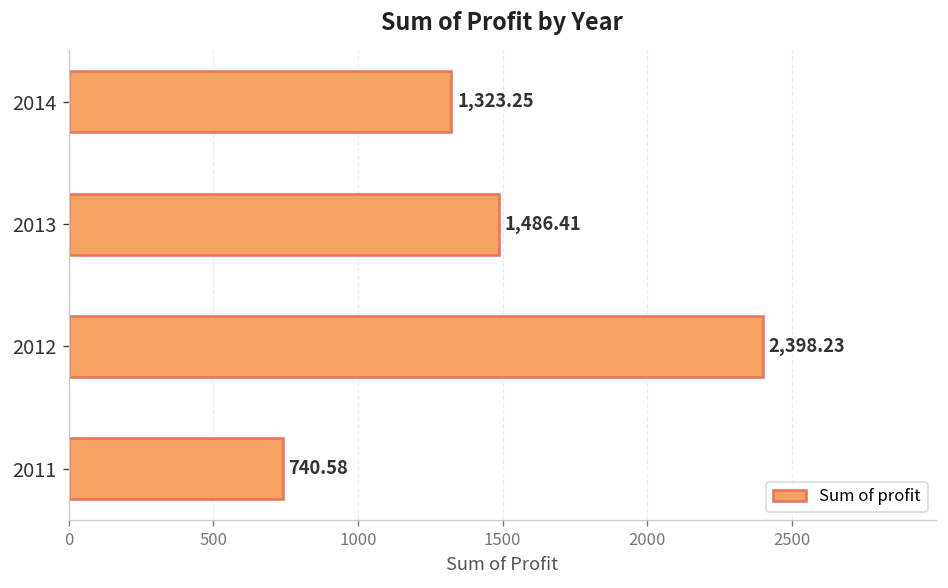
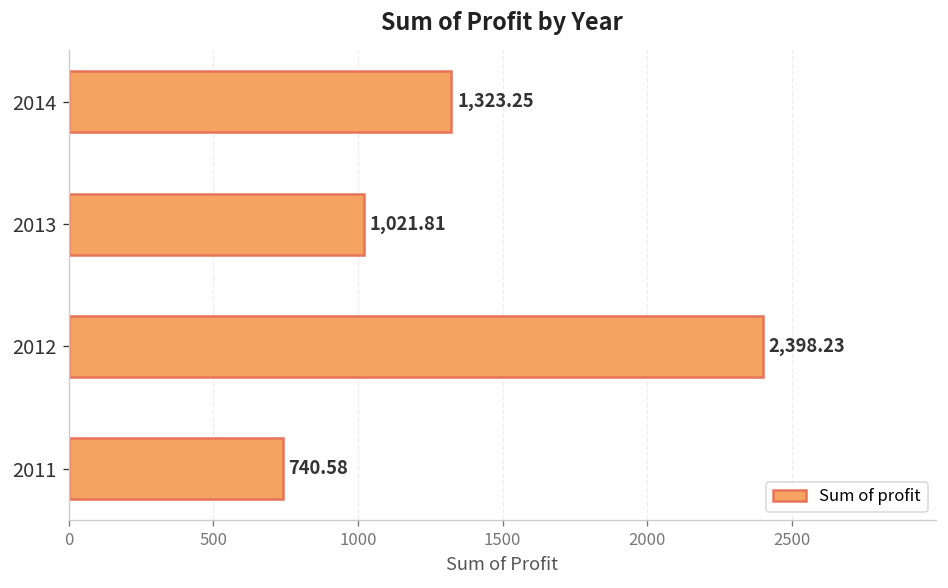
  {
    "2014": "1,323.25",
-   "2013": "1,486.41",
+   "2013": "1,021.81",
    "2012": "2,398.23",
    "2011": "740.58"
  }
